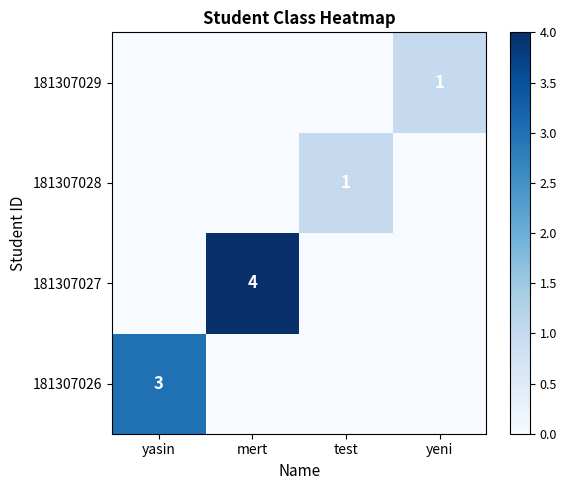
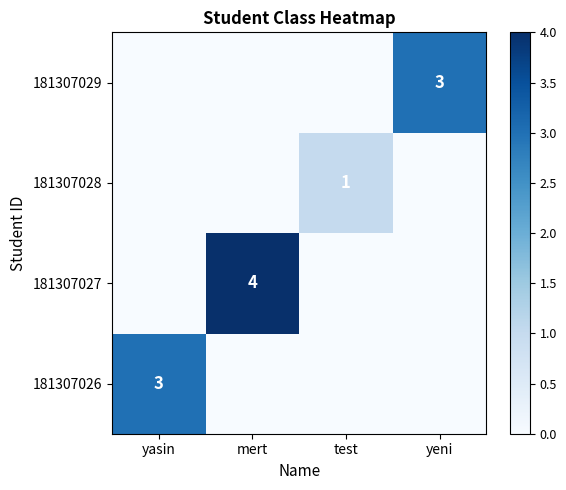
  {
    "181307029": {
-     "yeni": 1
+     "yeni": 3
    }
  }
